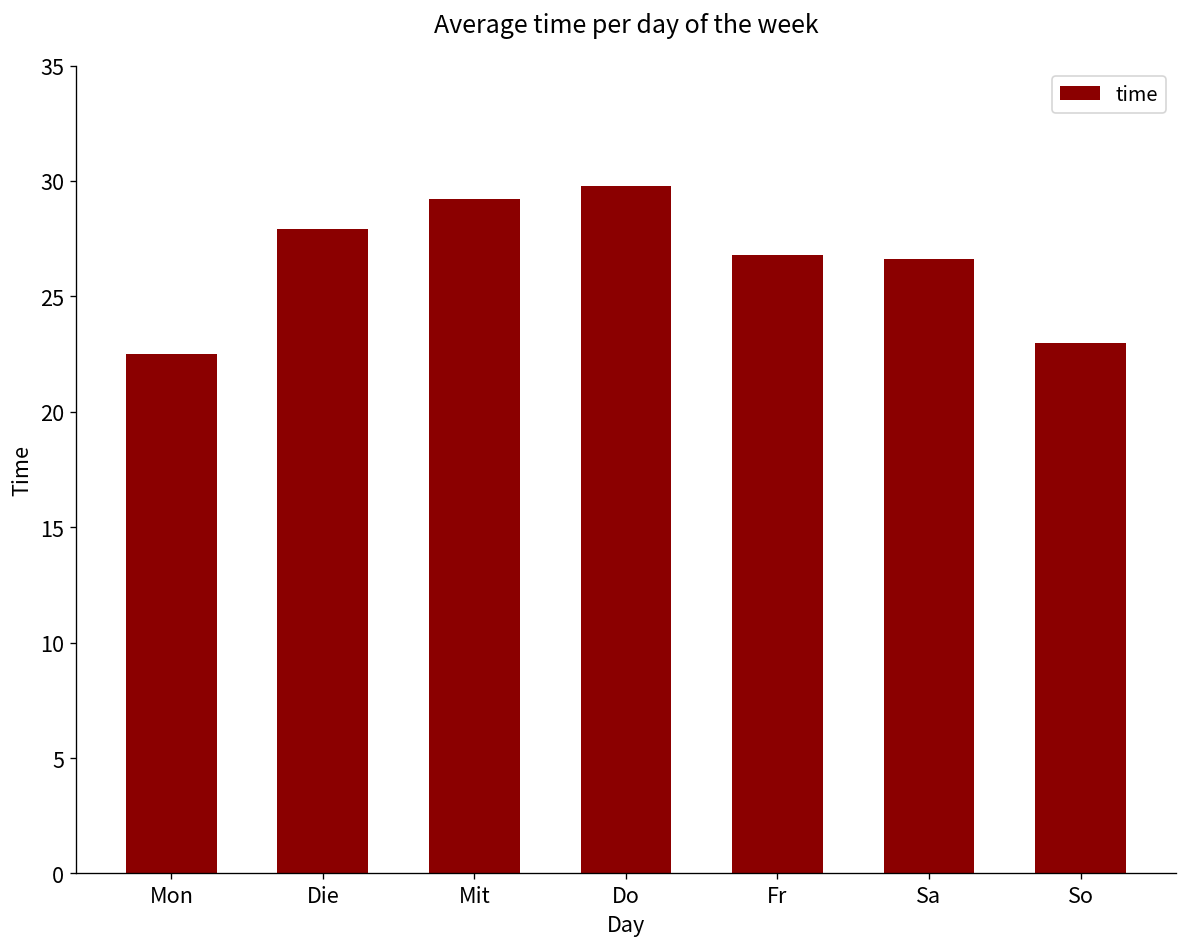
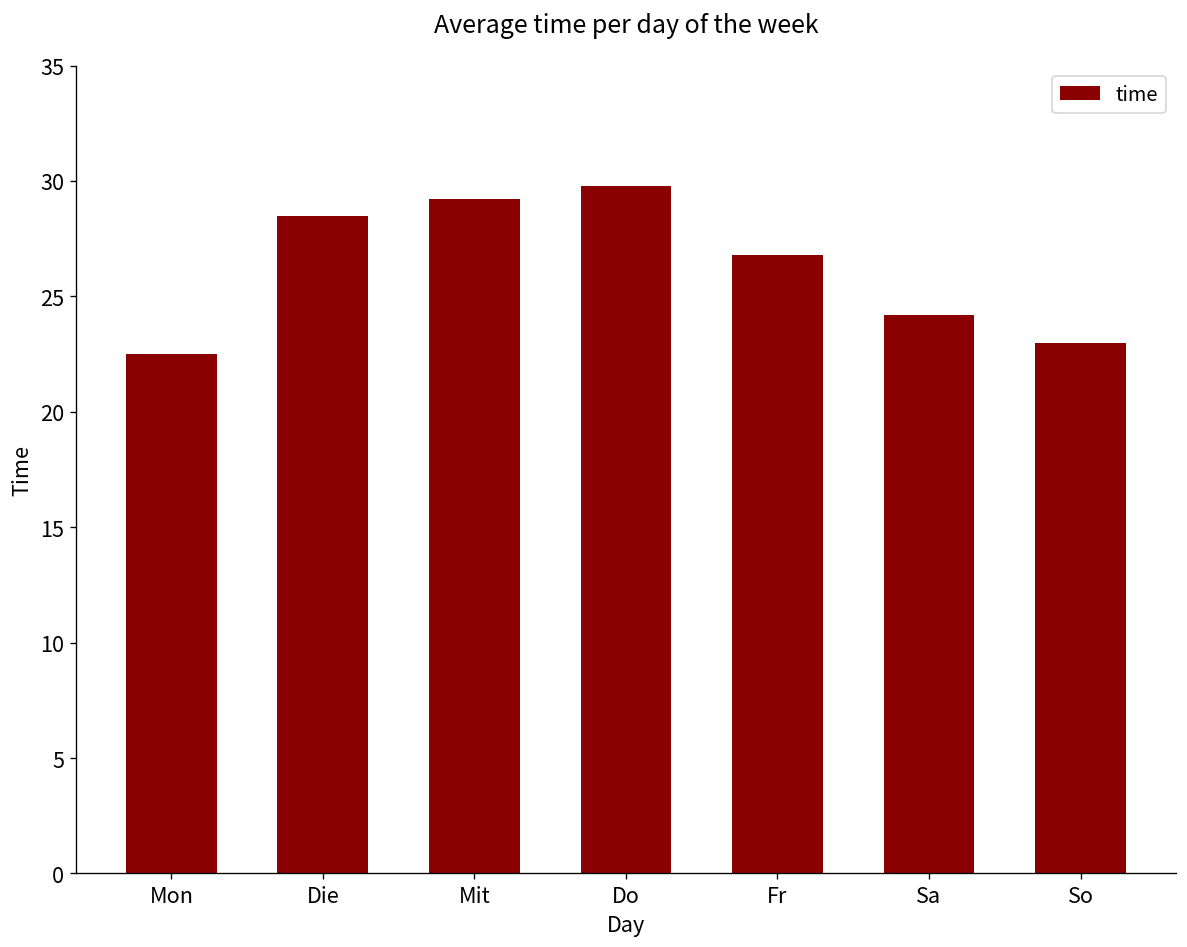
  {
    "Mon": 22.5,
-   "Die": 27.9,
+   "Die": 28.5,
    "Mit": 29.2,
    "Do": 29.8,
    "Fr": 26.8,
-   "Sa": 26.6,
+   "Sa": 24.2,
    "So": 23.0
  }
